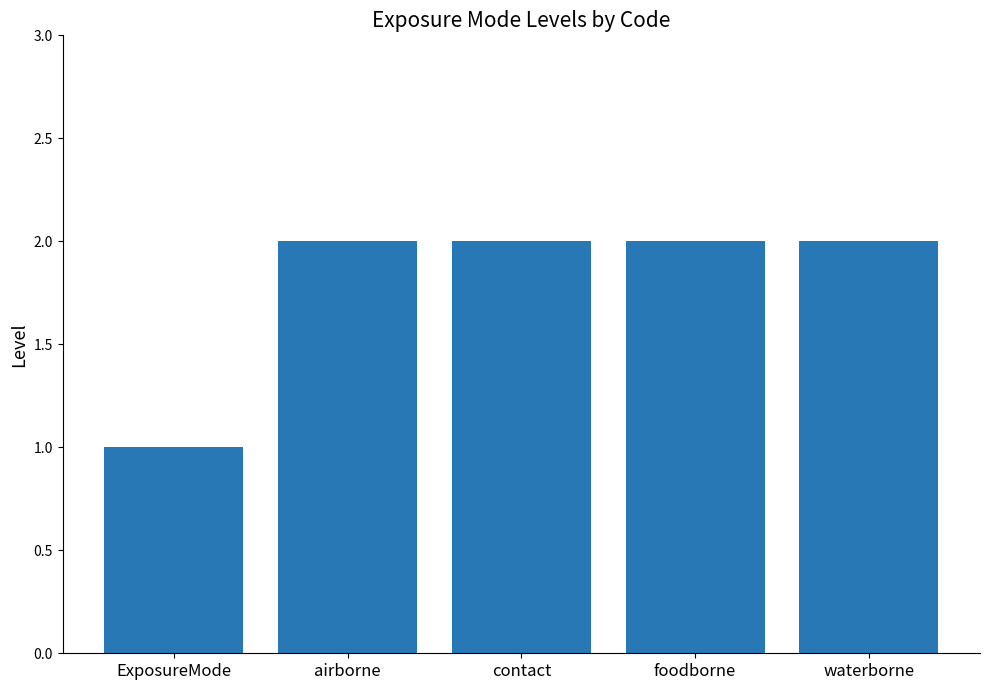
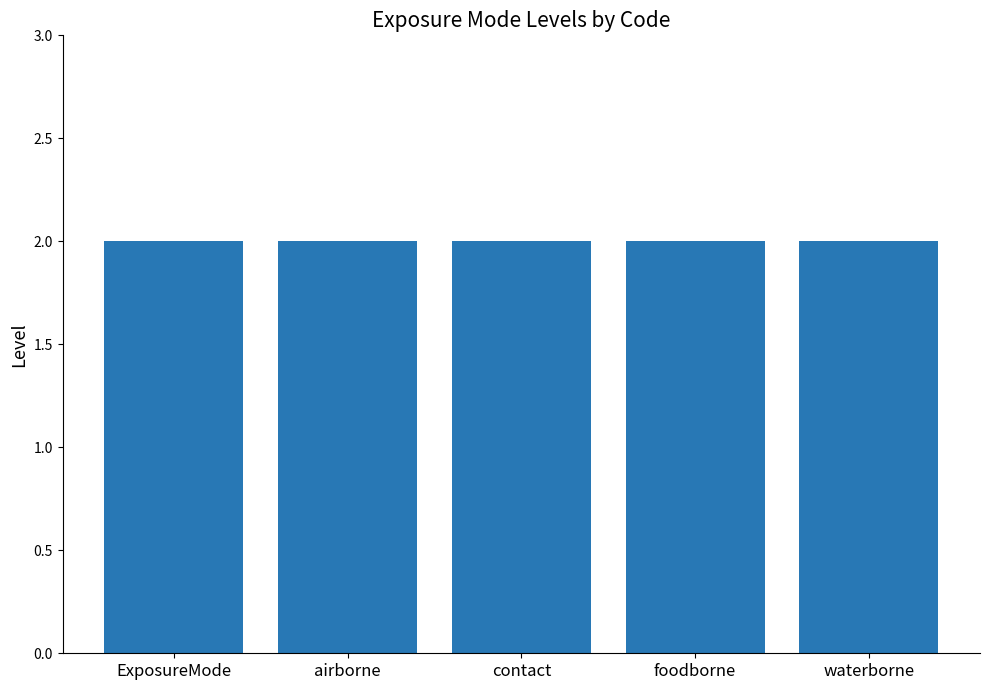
  {
-   "ExposureMode": 1,
+   "ExposureMode": 2,
    "airborne": 2,
    "contact": 2,
    "foodborne": 2,
    "waterborne": 2
  }
